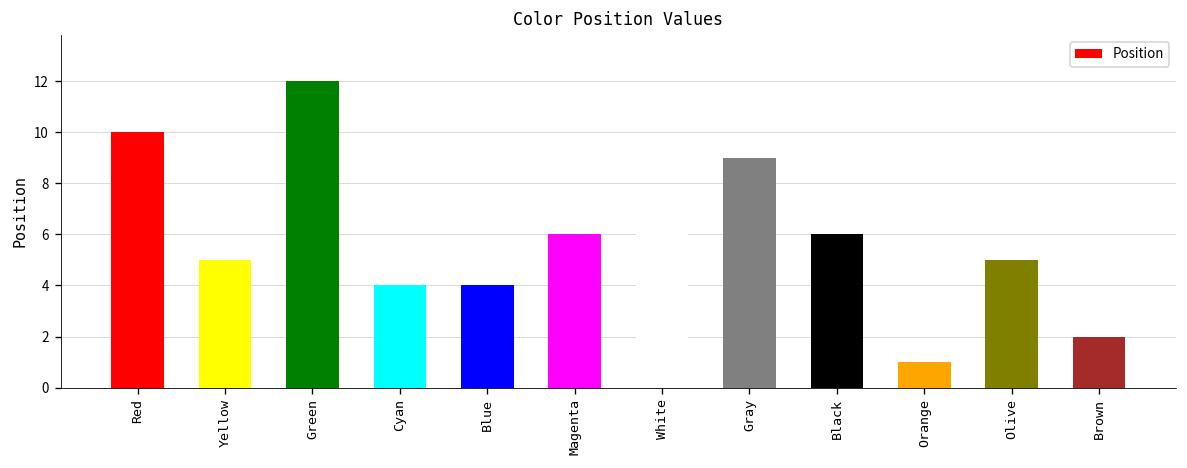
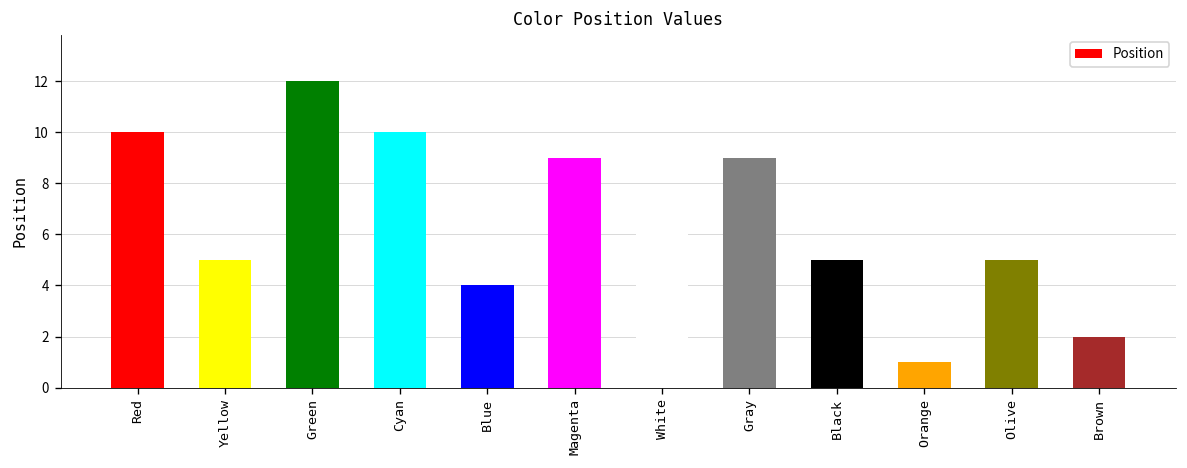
  {
    "Red": 10,
    "Yellow": 5,
    "Green": 12,
-   "Cyan": 4,
+   "Cyan": 10,
    "Blue": 4,
-   "Magenta": 6,
+   "Magenta": 9,
    "White": 7,
    "Gray": 9,
-   "Black": 6,
+   "Black": 5,
    "Orange": 1,
    "Olive": 5,
    "Brown": 2
  }
